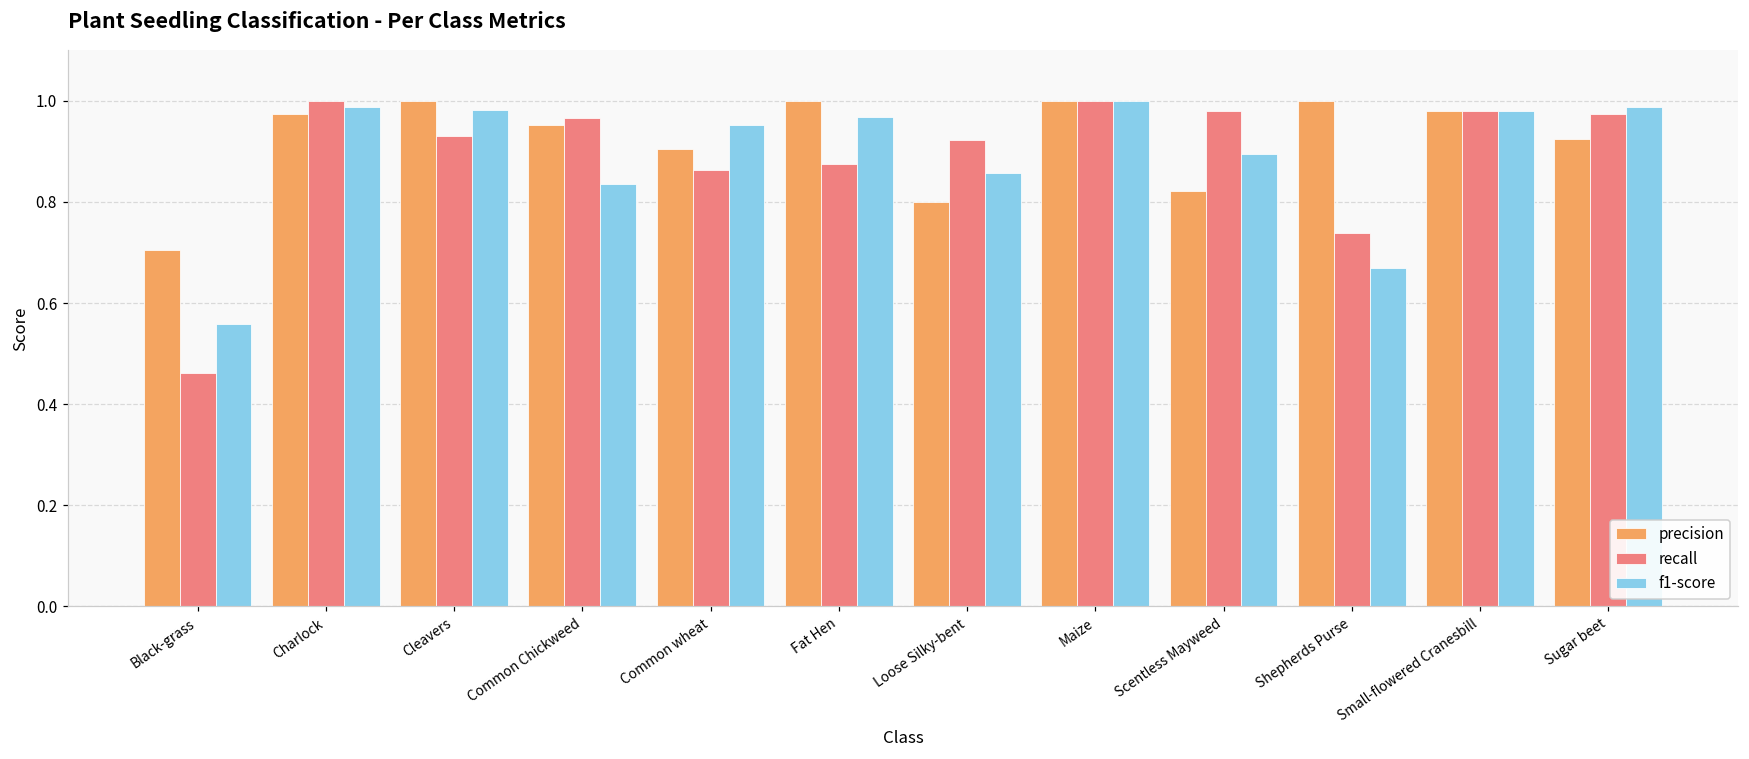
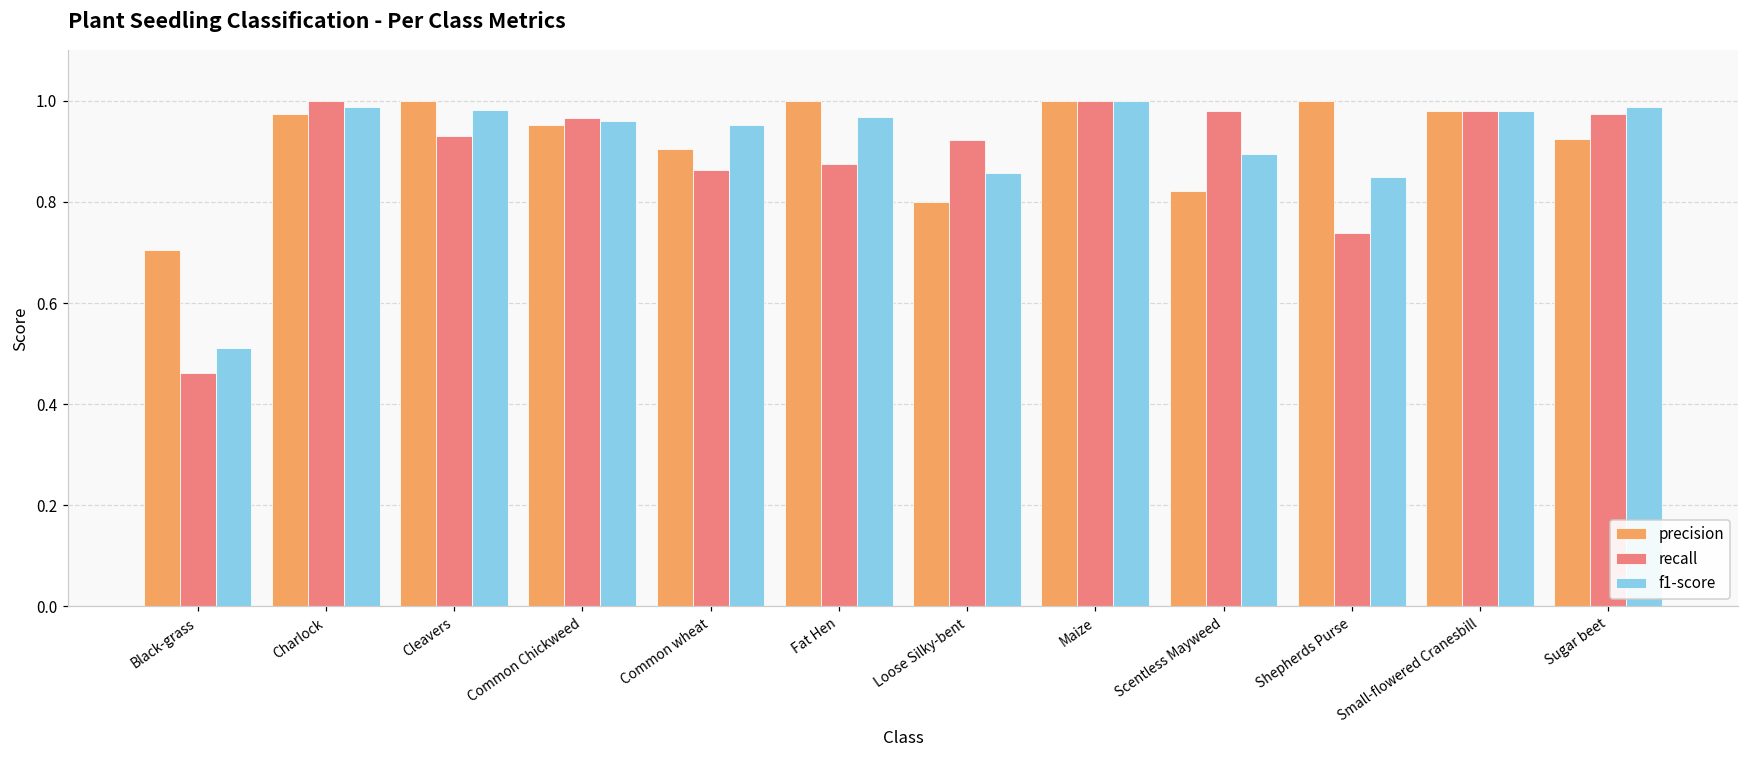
  {
    "f1-score": {
-     "Black-grass": 0.56,
+     "Black-grass": 0.51,
      "Charlock": 0.99,
      "Cleavers": 0.98,
-     "Common Chickweed": 0.83,
+     "Common Chickweed": 0.96,
      "Common wheat": 0.95,
      "Fat Hen": 0.97,
      "Loose Silky-bent": 0.86,
      "Maize": 1.00,
      "Scentless Mayweed": 0.89,
-     "Shepherds Purse": 0.67,
+     "Shepherds Purse": 0.85,
      "Small-flowered Cranesbill": 0.98,
      "Sugar beet": 0.99
    }
  }
